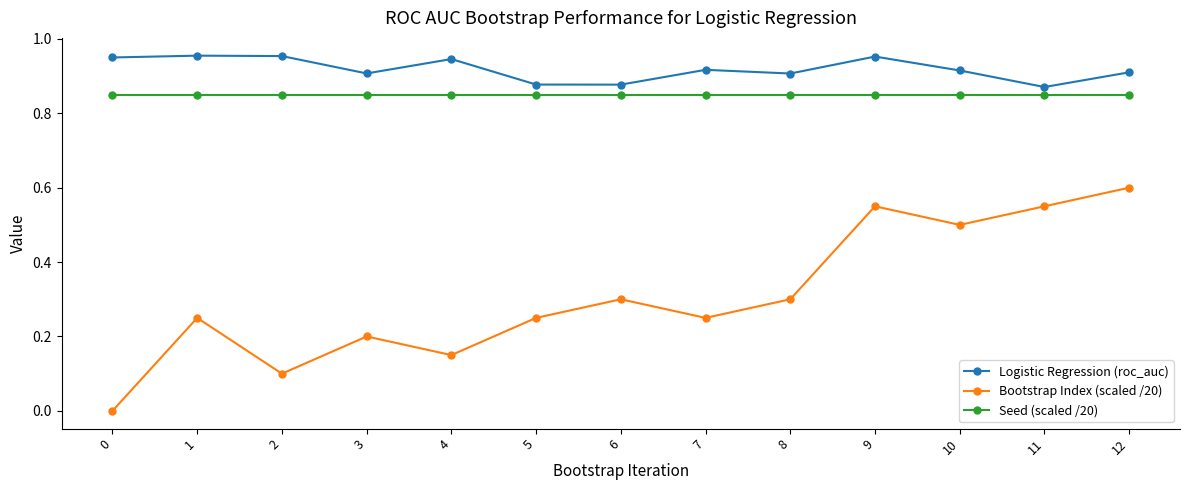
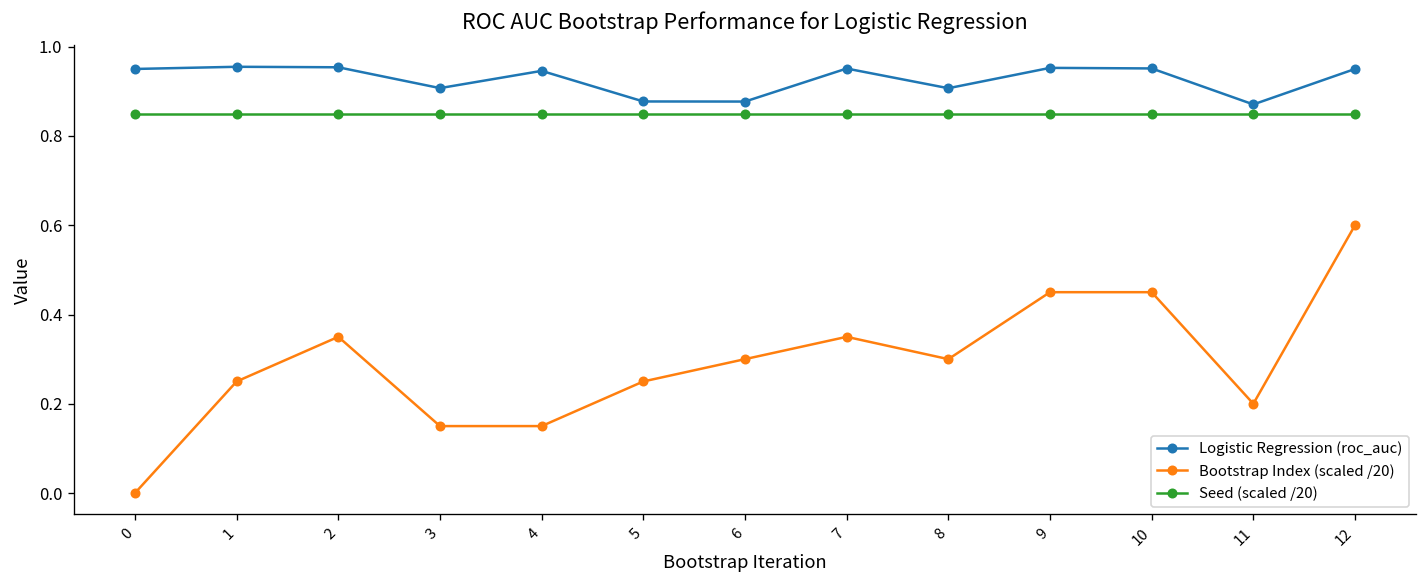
  {
    "Logistic Regression (roc_auc)": {
      "0": 0.95,
      "1": 0.95,
      "2": 0.95,
      "3": 0.91,
      "4": 0.95,
      "5": 0.88,
      "6": 0.88,
-     "7": 0.92,
+     "7": 0.95,
      "8": 0.91,
      "9": 0.95,
-     "10": 0.92,
+     "10": 0.95,
      "11": 0.87,
-     "12": 0.91
+     "12": 0.95
    },
    "Bootstrap Index (scaled /20)": {
      "0": 0.00,
      "1": 0.25,
-     "2": 0.10,
-     "3": 0.20,
+     "2": 0.35,
+     "3": 0.15,
      "4": 0.15,
      "5": 0.25,
      "6": 0.30,
-     "7": 0.25,
+     "7": 0.35,
      "8": 0.30,
-     "9": 0.55,
-     "10": 0.50,
-     "11": 0.55,
+     "9": 0.45,
+     "10": 0.45,
+     "11": 0.20,
      "12": 0.60
    },
    "Seed (scaled /20)": {
      "0": 0.85,
      "1": 0.85,
      "2": 0.85,
      "3": 0.85,
      "4": 0.85,
      "5": 0.85,
      "6": 0.85,
      "7": 0.85,
      "8": 0.85,
      "9": 0.85,
      "10": 0.85,
      "11": 0.85,
      "12": 0.85
    }
  }
